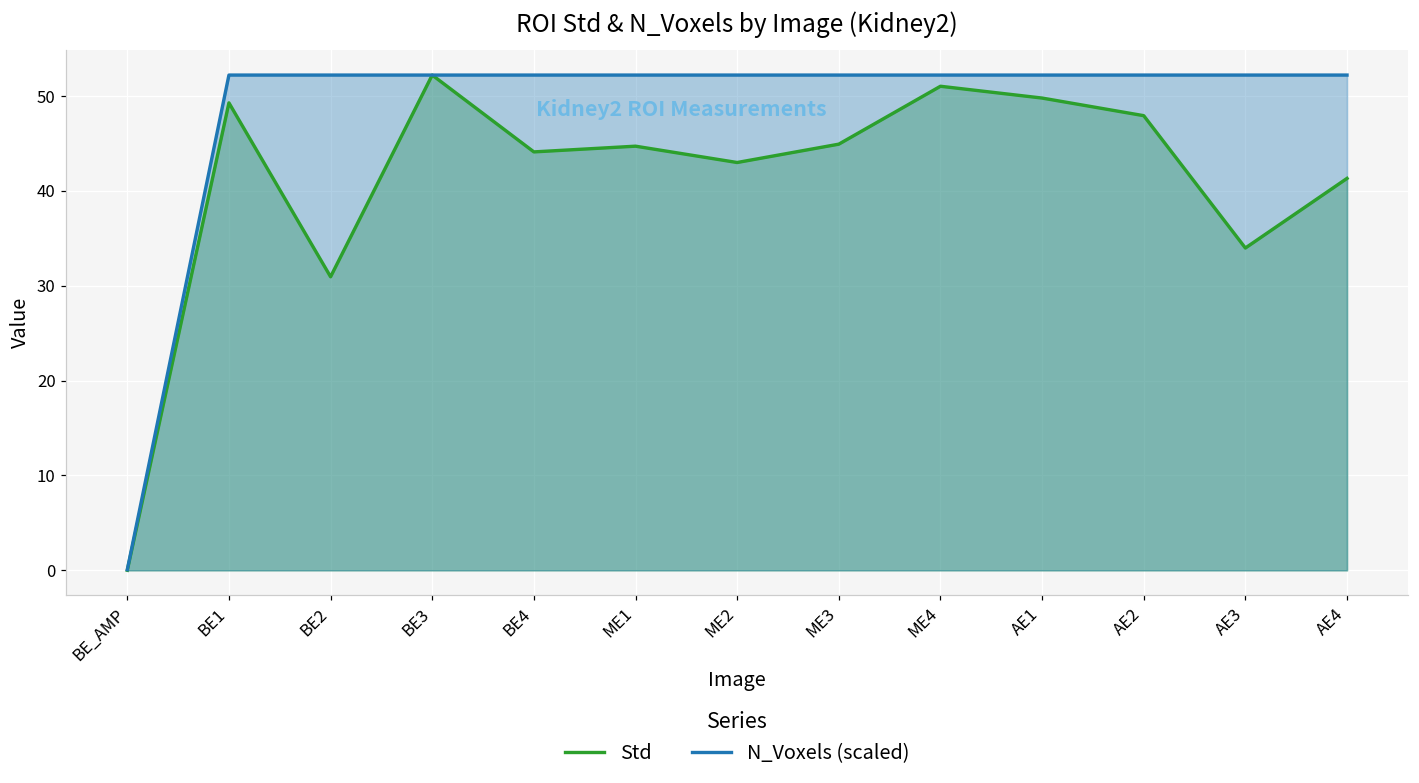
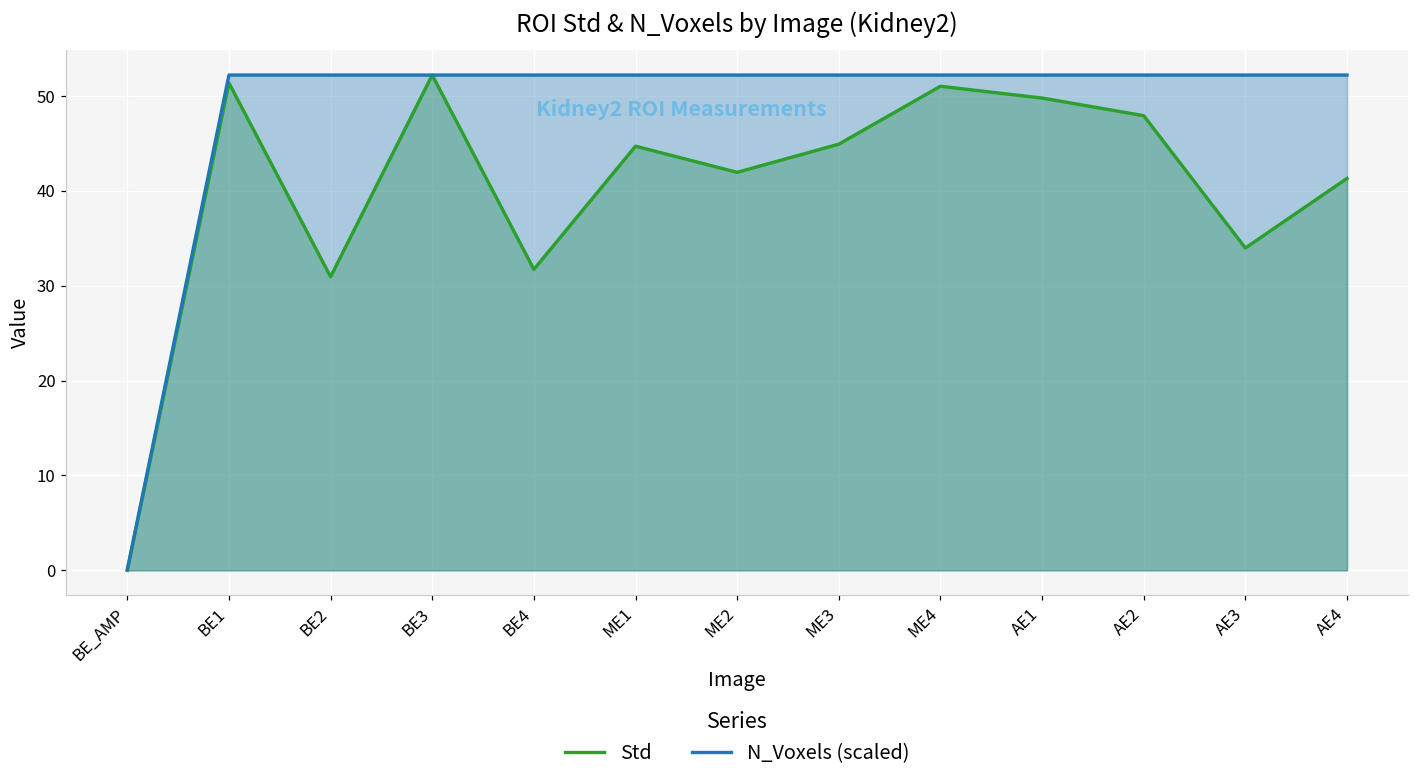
  {
    "Std": {
-     "BE1": 49,
+     "BE1": 51,
      "BE2": 31,
-     "BE4": 44,
+     "BE4": 32,
      "ME1": 45,
-     "ME2": 43,
+     "ME2": 42,
      "ME3": 45,
      "ME4": 51,
      "AE1": 50,
      "AE2": 48,
      "AE3": 34,
      "AE4": 41
    },
    "N_Voxels (scaled)": {
      "BE1": 52,
      "BE2": 52,
      "BE4": 52,
      "ME1": 52,
      "ME2": 52,
      "ME3": 52,
      "ME4": 52,
      "AE1": 52,
      "AE2": 52,
      "AE3": 52,
      "AE4": 52
    }
  }
